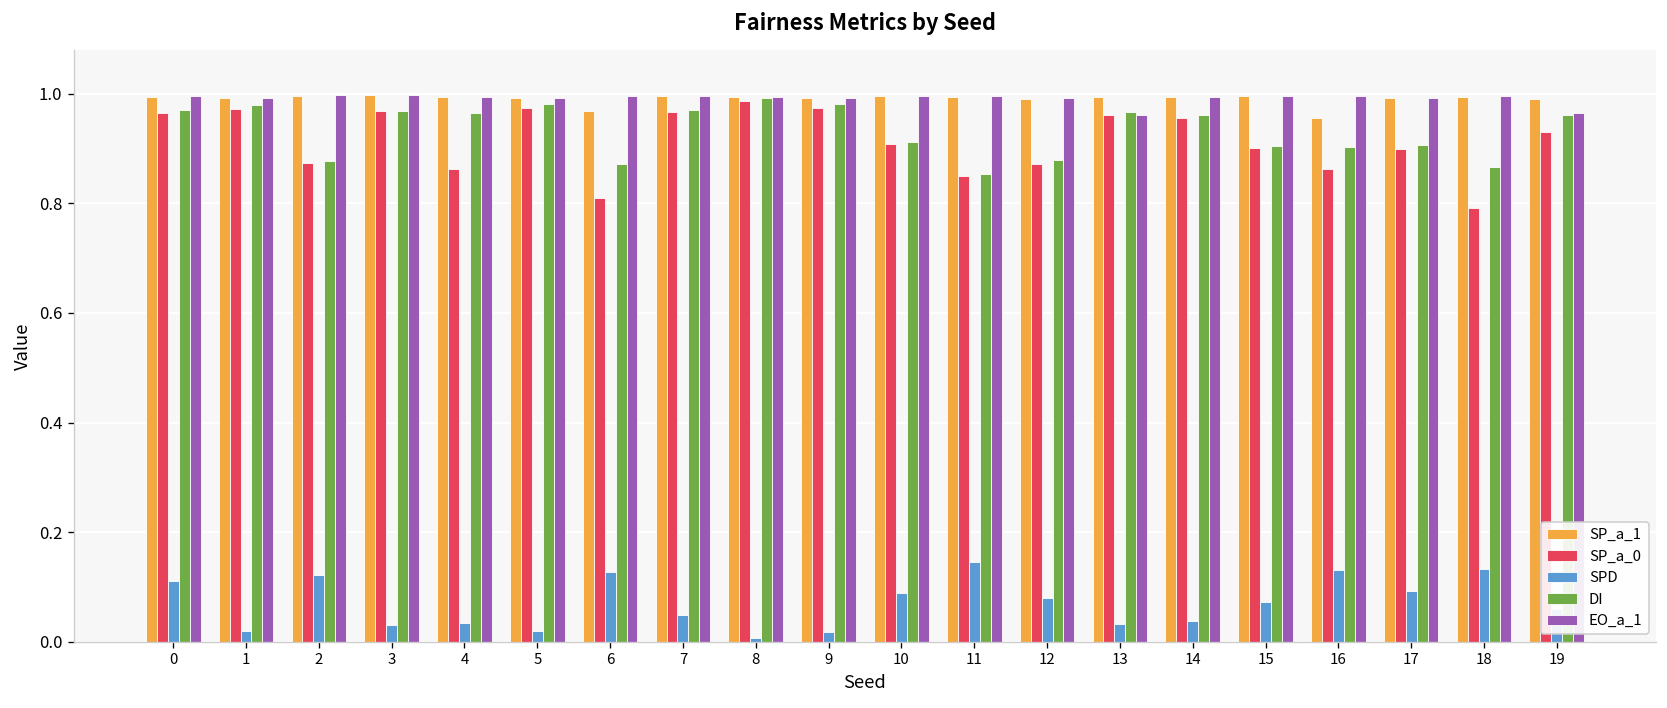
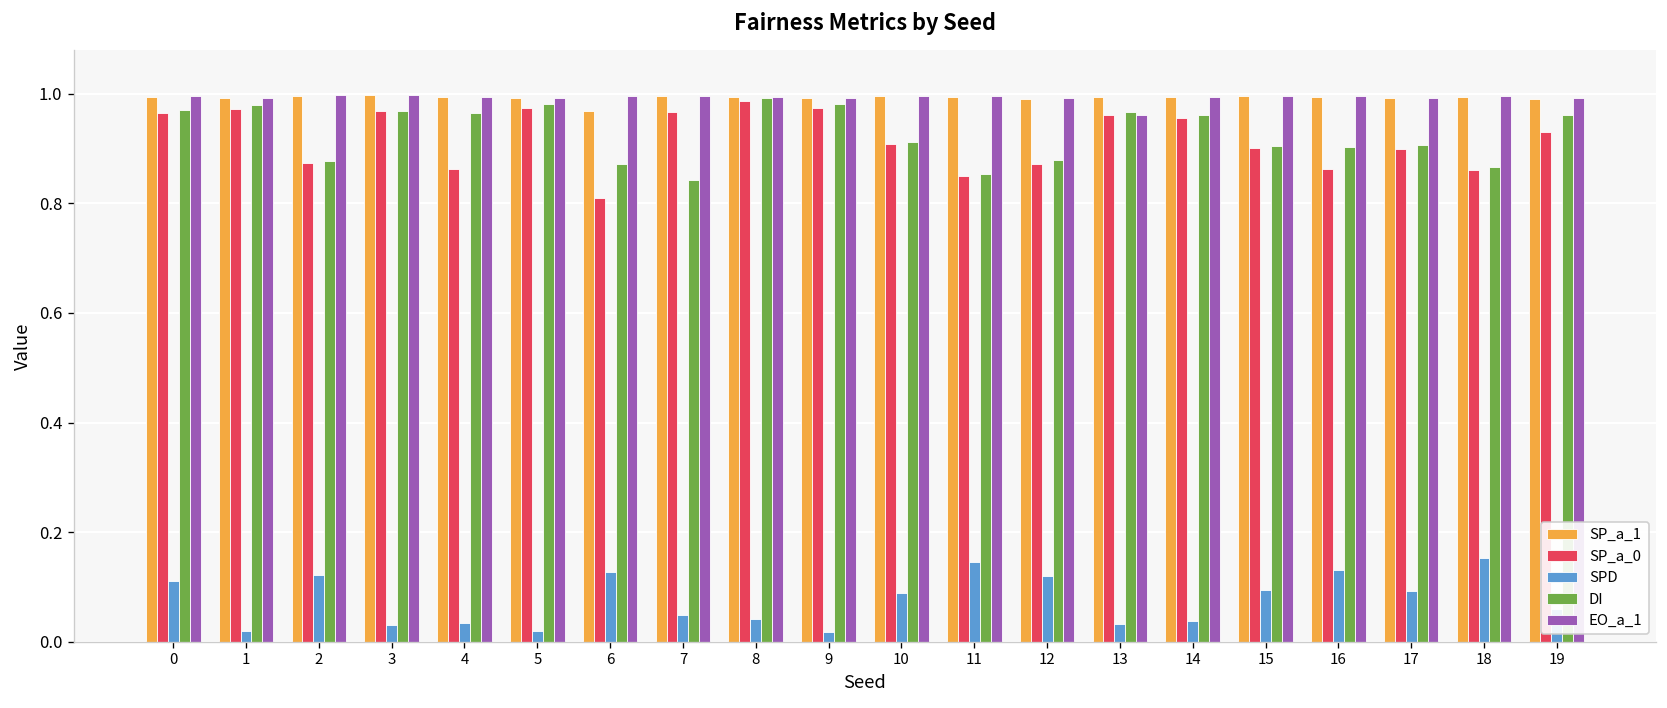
  {
    "SP_a_1": {
      "0": 1.00,
      "1": 0.99,
      "2": 1.00,
      "3": 1.00,
      "4": 0.99,
      "5": 0.99,
      "6": 0.97,
      "7": 1.00,
      "8": 0.99,
      "9": 0.99,
      "10": 1.00,
      "11": 0.99,
      "12": 0.99,
      "13": 0.99,
      "14": 0.99,
      "15": 1.00,
-     "16": 0.96,
+     "16": 0.99,
      "17": 0.99,
      "18": 0.99,
      "19": 0.99
    },
    "SP_a_0": {
      "0": 0.97,
      "1": 0.97,
      "2": 0.87,
      "3": 0.97,
      "4": 0.86,
      "5": 0.97,
      "6": 0.81,
      "7": 0.97,
      "8": 0.99,
      "9": 0.97,
      "10": 0.91,
      "11": 0.85,
      "12": 0.87,
      "13": 0.96,
      "14": 0.96,
      "15": 0.90,
      "16": 0.86,
      "17": 0.90,
-     "18": 0.79,
+     "18": 0.86,
      "19": 0.93
    },
    "SPD": {
      "0": 0.11,
      "1": 0.02,
      "2": 0.12,
      "3": 0.03,
      "4": 0.03,
      "5": 0.02,
      "6": 0.13,
      "7": 0.05,
-     "8": 0.01,
+     "8": 0.04,
      "9": 0.02,
      "10": 0.09,
      "11": 0.15,
-     "12": 0.08,
+     "12": 0.12,
      "13": 0.03,
      "14": 0.04,
-     "15": 0.07,
+     "15": 0.09,
      "16": 0.13,
      "17": 0.09,
-     "18": 0.13
+     "18": 0.15
    },
    "DI": {
      "0": 0.97,
      "1": 0.98,
      "2": 0.88,
      "3": 0.97,
      "4": 0.97,
      "5": 0.98,
      "6": 0.87,
-     "7": 0.97,
+     "7": 0.84,
      "8": 0.99,
      "9": 0.98,
      "10": 0.91,
      "11": 0.85,
      "12": 0.88,
      "13": 0.97,
      "14": 0.96,
      "15": 0.91,
      "16": 0.90,
      "17": 0.91,
      "18": 0.87,
      "19": 0.96
    },
    "EO_a_1": {
      "0": 1.00,
      "1": 0.99,
      "2": 1.00,
      "3": 1.00,
      "4": 0.99,
      "5": 0.99,
      "6": 1.00,
      "7": 1.00,
      "8": 0.99,
      "9": 0.99,
      "10": 1.00,
      "11": 1.00,
      "12": 0.99,
      "13": 0.96,
      "14": 0.99,
      "15": 1.00,
      "16": 1.00,
      "17": 0.99,
      "18": 1.00,
-     "19": 0.97
+     "19": 0.99
    }
  }
